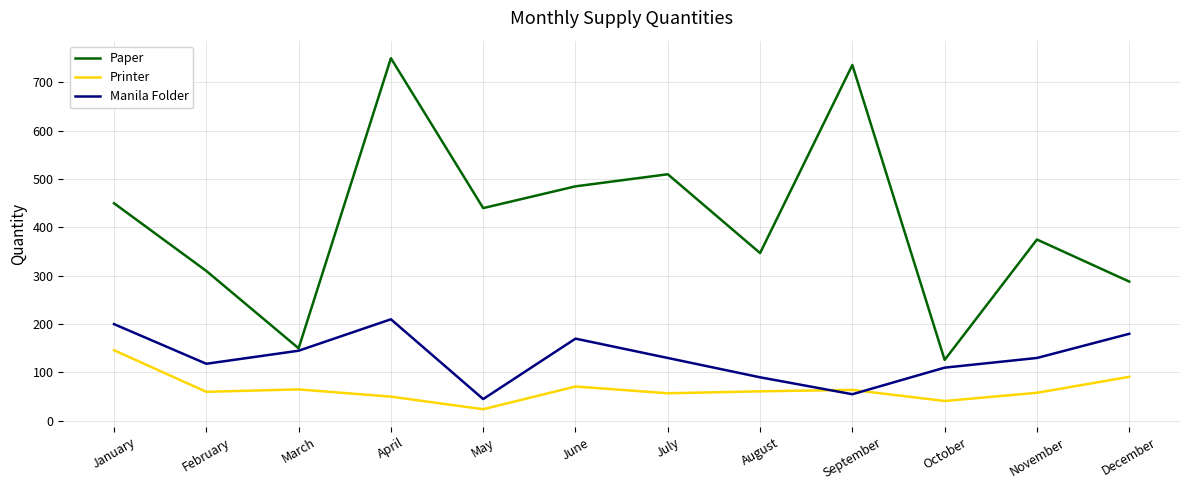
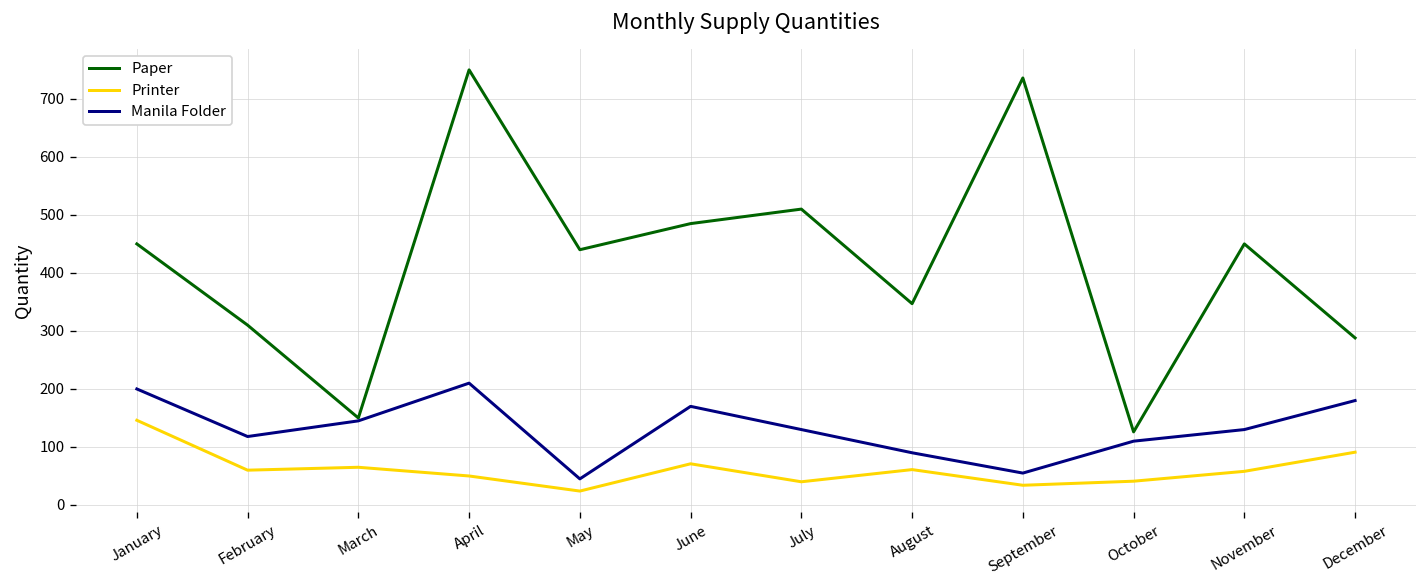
  {
    "Paper": {
      "January": 450,
      "February": 310,
      "April": 750,
      "May": 440,
      "June": 490,
      "July": 510,
      "August": 350,
      "September": 740,
      "October": 130,
-     "November": 380,
+     "November": 450,
      "December": 290
    },
    "Printer": {
      "January": 150,
      "February": 60,
      "March": 70,
      "April": 50,
      "May": 20,
      "June": 70,
-     "July": 60,
+     "July": 40,
      "August": 60,
-     "September": 60,
+     "September": 30,
      "October": 40,
      "November": 60,
      "December": 90
    },
    "Manila Folder": {
      "January": 200,
      "February": 120,
      "April": 210,
      "May": 50,
      "June": 170,
      "July": 130,
      "August": 90,
      "September": 60,
      "October": 110,
      "November": 130,
      "December": 180
    }
  }
